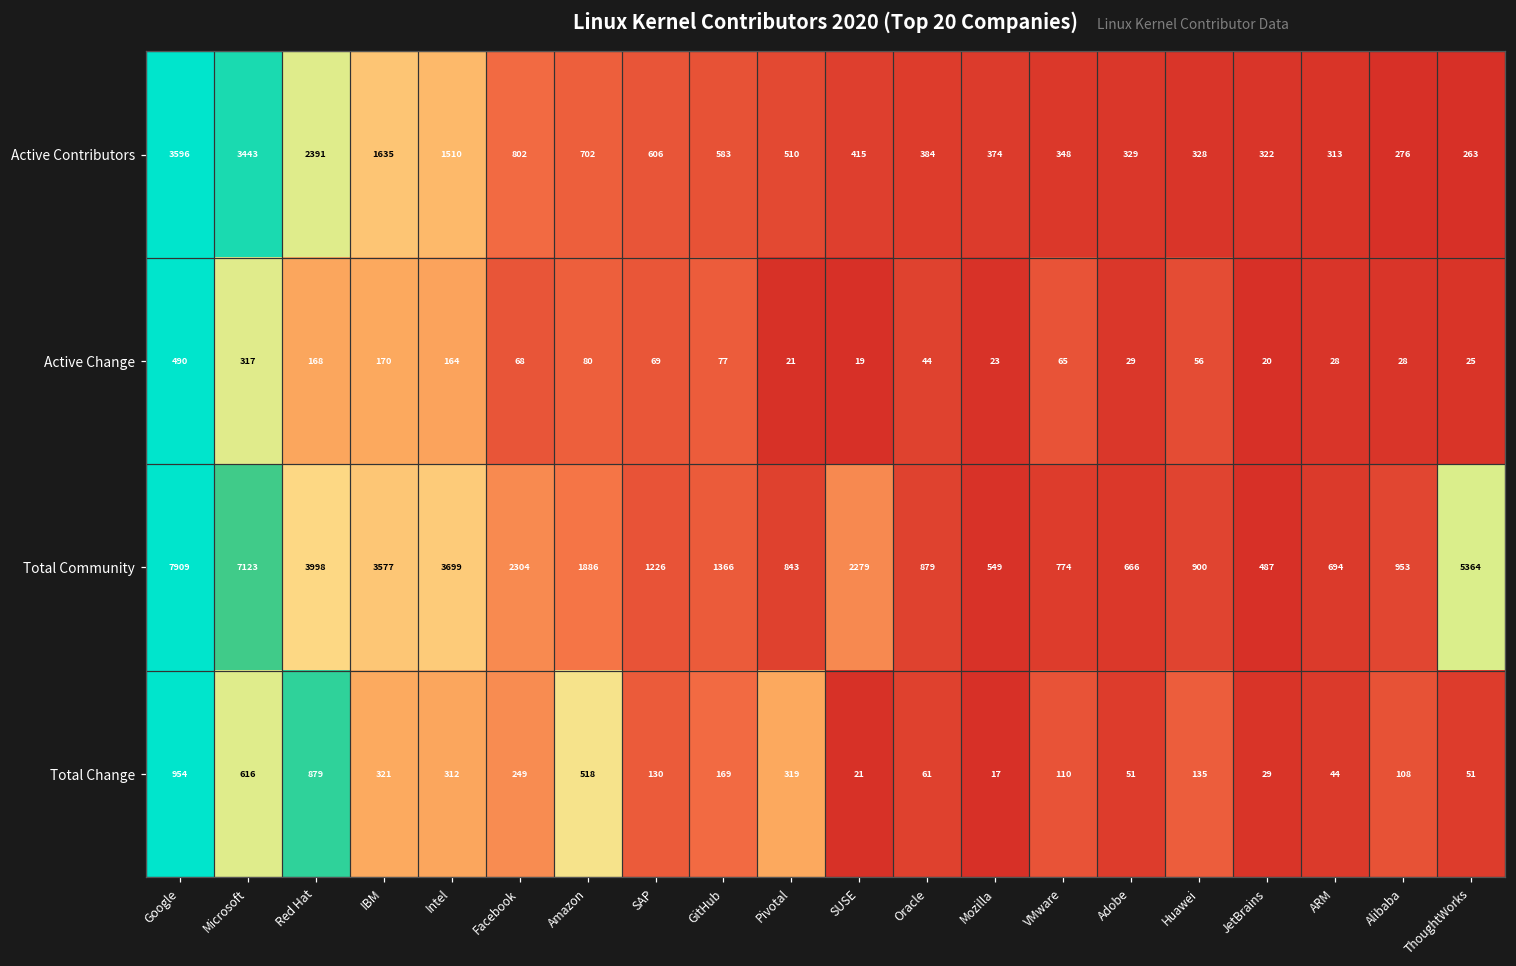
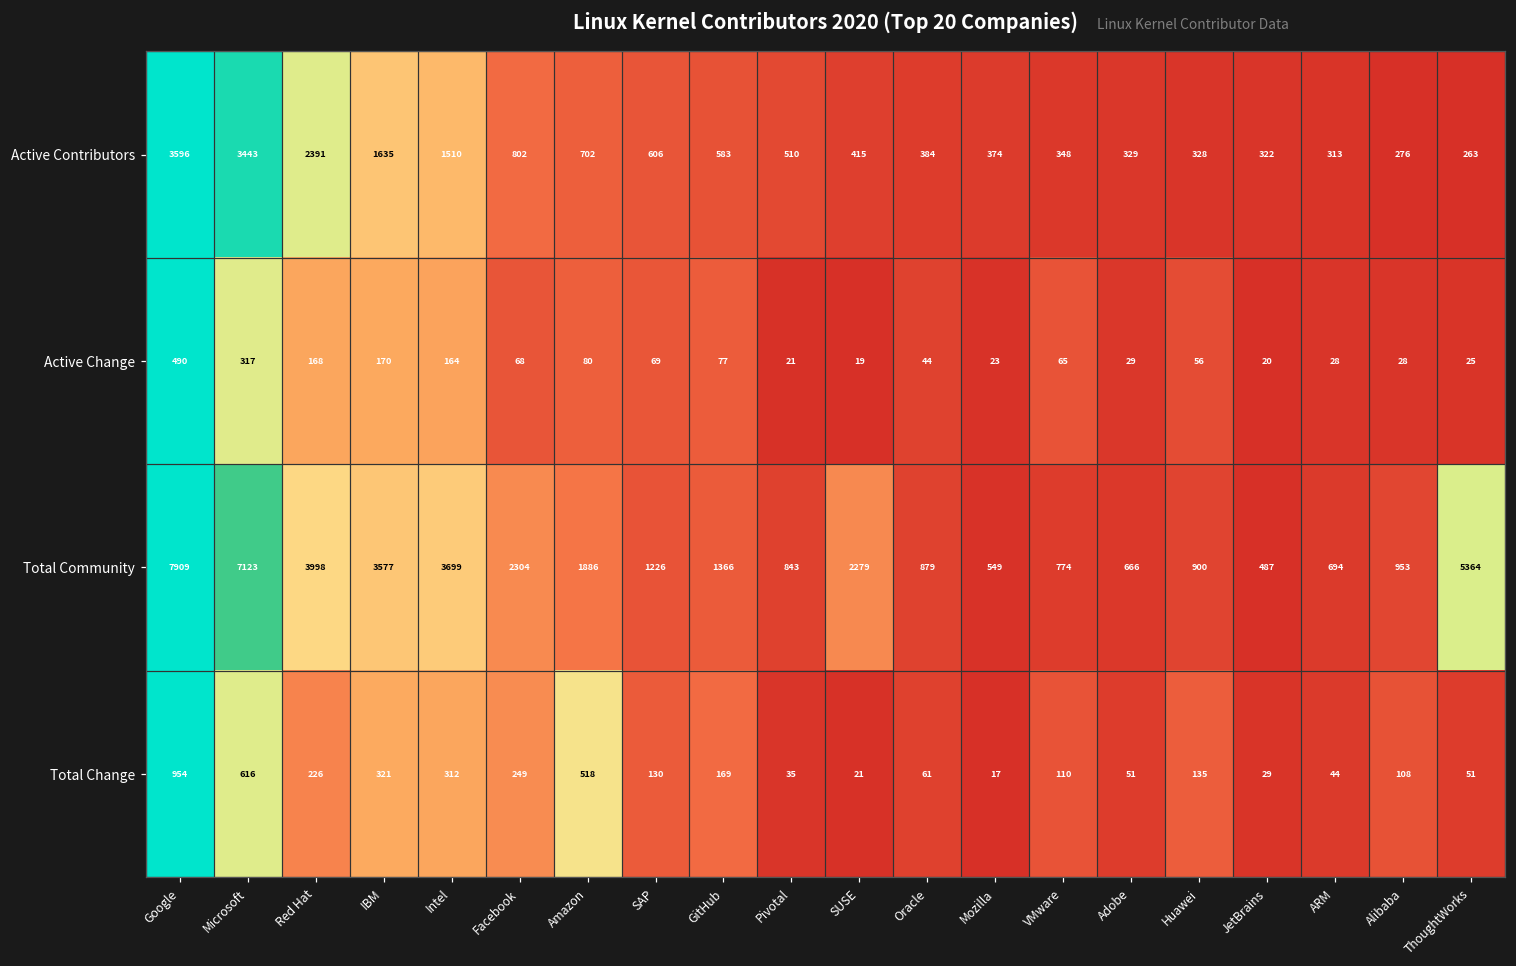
  {
    "Active Contributors": {
      "Google": 3596,
      "Microsoft": 3443,
      "Red Hat": 2391,
      "IBM": 1635,
      "Intel": 1510,
      "Facebook": 802,
      "Amazon": 702,
      "SAP": 606,
      "GitHub": 583,
      "Pivotal": 510,
      "SUSE": 415,
      "Oracle": 384,
      "Mozilla": 374,
      "VMware": 348,
      "Adobe": 329,
      "Huawei": 328,
      "JetBrains": 322,
      "ARM": 313,
      "Alibaba": 276,
      "ThoughtWorks": 263
    },
    "Active Change": {
      "Google": 490,
      "Microsoft": 317,
      "Red Hat": 168,
      "IBM": 170,
      "Intel": 164,
      "Facebook": 68,
      "Amazon": 80,
      "SAP": 69,
      "GitHub": 77,
      "Pivotal": 21,
      "SUSE": 19,
      "Oracle": 44,
      "Mozilla": 23,
      "VMware": 65,
      "Adobe": 29,
      "Huawei": 56,
      "JetBrains": 20,
      "ARM": 28,
      "Alibaba": 28,
      "ThoughtWorks": 25
    },
    "Total Community": {
      "Google": 7909,
      "Microsoft": 7123,
      "Red Hat": 3998,
      "IBM": 3577,
      "Intel": 3699,
      "Facebook": 2304,
      "Amazon": 1886,
      "SAP": 1226,
      "GitHub": 1366,
      "Pivotal": 843,
      "SUSE": 2279,
      "Oracle": 879,
      "Mozilla": 549,
      "VMware": 774,
      "Adobe": 666,
      "Huawei": 900,
      "JetBrains": 487,
      "ARM": 694,
      "Alibaba": 953,
      "ThoughtWorks": 5364
    },
    "Total Change": {
      "Google": 954,
      "Microsoft": 616,
-     "Red Hat": 879,
+     "Red Hat": 226,
      "IBM": 321,
      "Intel": 312,
      "Facebook": 249,
      "Amazon": 518,
      "SAP": 130,
      "GitHub": 169,
-     "Pivotal": 319,
+     "Pivotal": 35,
      "SUSE": 21,
      "Oracle": 61,
      "Mozilla": 17,
      "VMware": 110,
      "Adobe": 51,
      "Huawei": 135,
      "JetBrains": 29,
      "ARM": 44,
      "Alibaba": 108,
      "ThoughtWorks": 51
    }
  }
